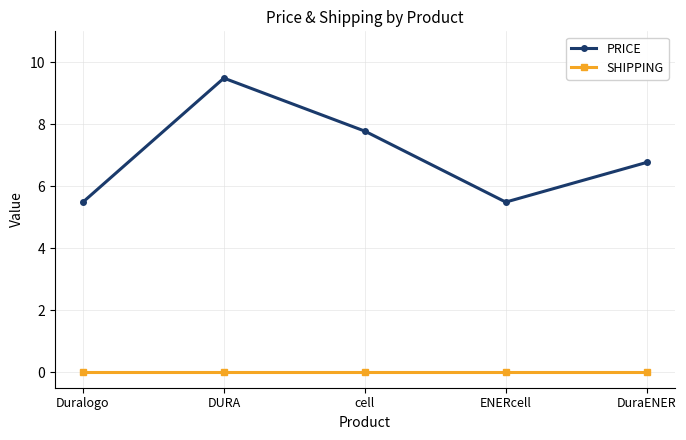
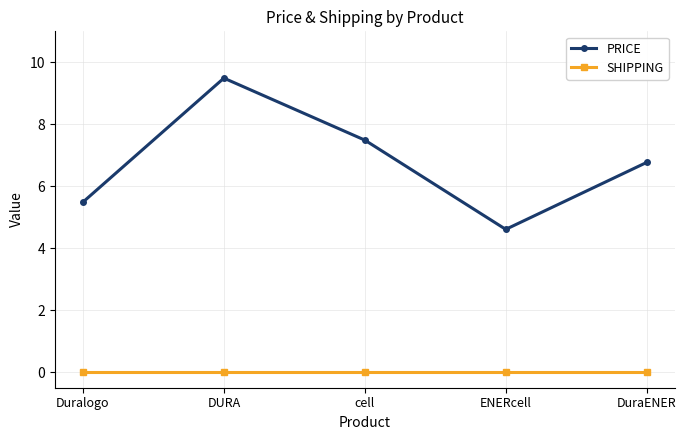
  {
    "PRICE": {
      "Duralogo": 5.5,
      "DURA": 9.5,
-     "cell": 7.8,
-     "ENERcell": 5.5,
+     "cell": 7.5,
+     "ENERcell": 4.6,
      "DuraENER": 6.8
    },
    "SHIPPING": {
      "Duralogo": 0.0,
      "DURA": 0.0,
      "cell": 0.0,
      "ENERcell": 0.0,
      "DuraENER": 0.0
    }
  }
